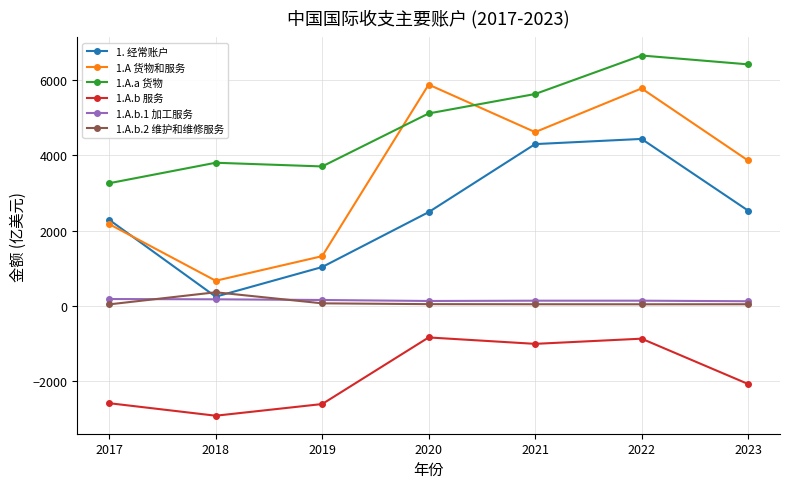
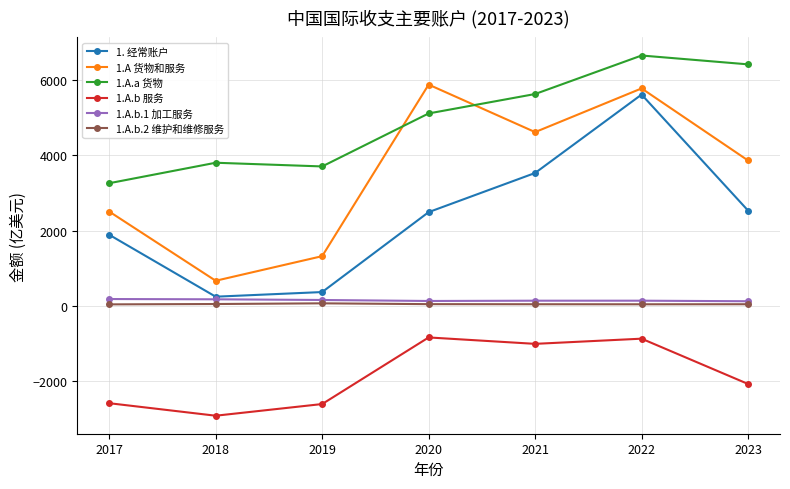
  {
    "1. 经常账户": {
-     "2017": 2300,
+     "2017": 1900,
      "2018": 200,
-     "2019": 1000,
+     "2019": 400,
      "2020": 2500,
-     "2021": 4300,
-     "2022": 4400,
+     "2021": 3500,
+     "2022": 5600,
      "2023": 2500
    },
    "1.A 货物和服务": {
-     "2017": 2200,
+     "2017": 2500,
      "2018": 700,
      "2019": 1300,
      "2020": 5900,
      "2021": 4600,
      "2022": 5800,
      "2023": 3900
    },
    "1.A.a 货物": {
      "2017": 3300,
      "2018": 3800,
      "2019": 3700,
      "2020": 5100,
      "2021": 5600,
      "2022": 6700,
      "2023": 6400
    },
    "1.A.b 服务": {
      "2017": -2600,
      "2018": -2900,
      "2019": -2600,
      "2020": -800,
      "2021": -1000,
      "2022": -900,
      "2023": -2100
    },
    "1.A.b.1 加工服务": {
      "2017": 200,
      "2018": 200,
      "2019": 200,
      "2020": 100,
      "2021": 100,
      "2022": 100,
      "2023": 100
    },
    "1.A.b.2 维护和维修服务": {
      "2017": 0,
-     "2018": 400,
+     "2018": 0,
      "2019": 100,
      "2020": 0,
      "2021": 0,
      "2022": 0,
      "2023": 0
    }
  }
